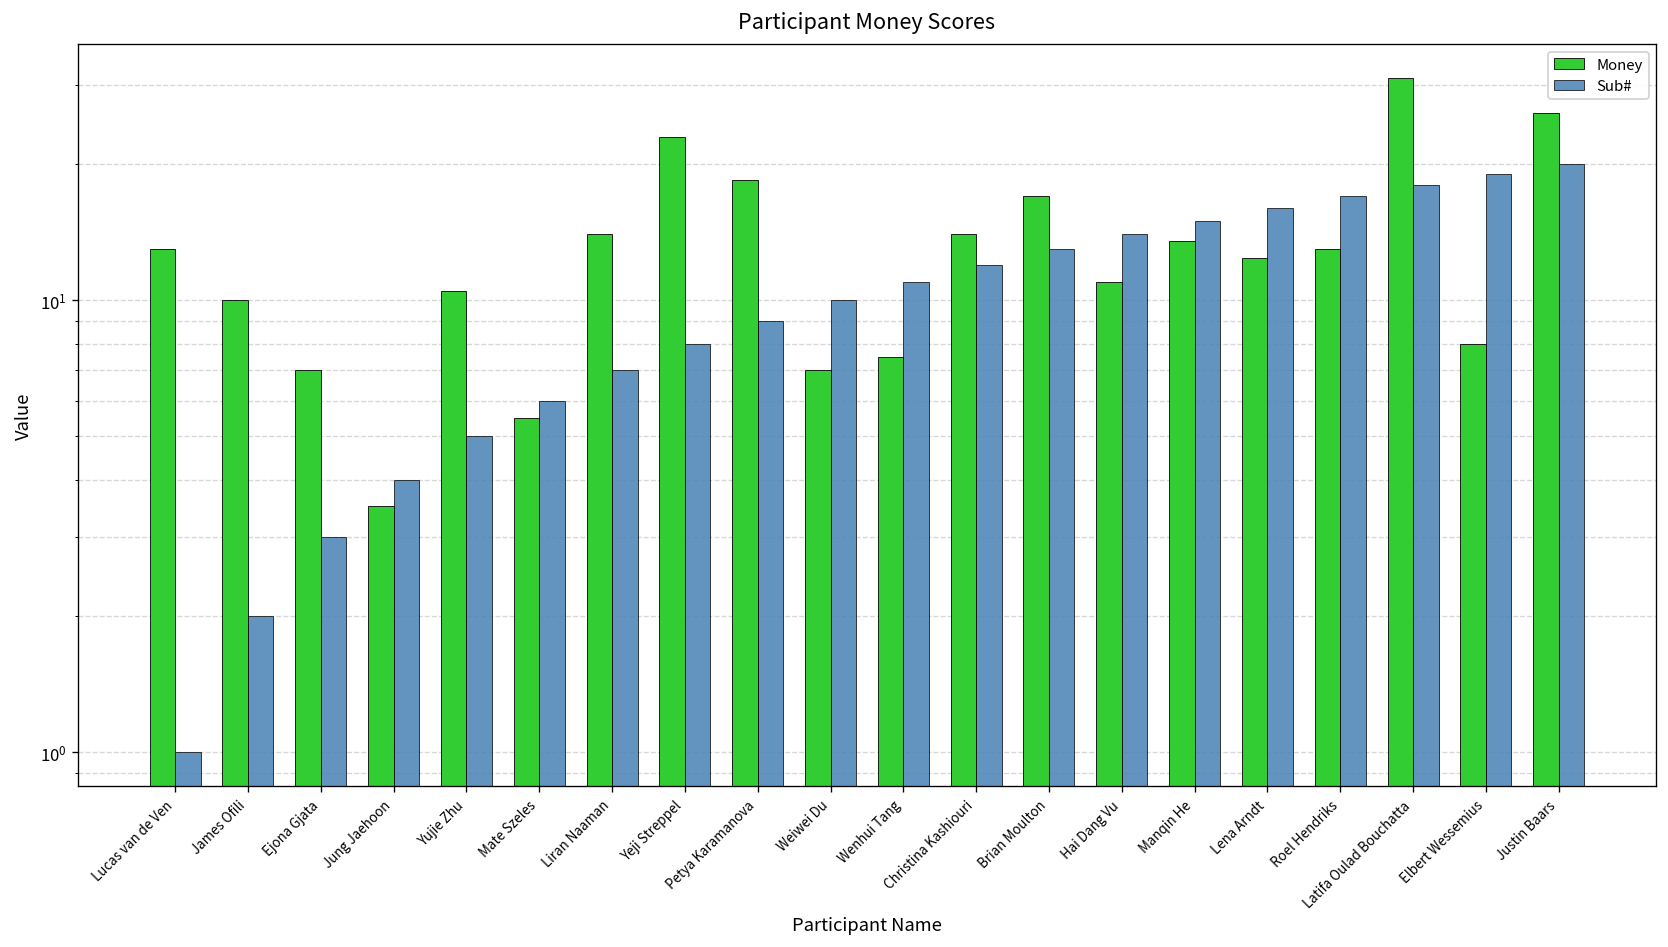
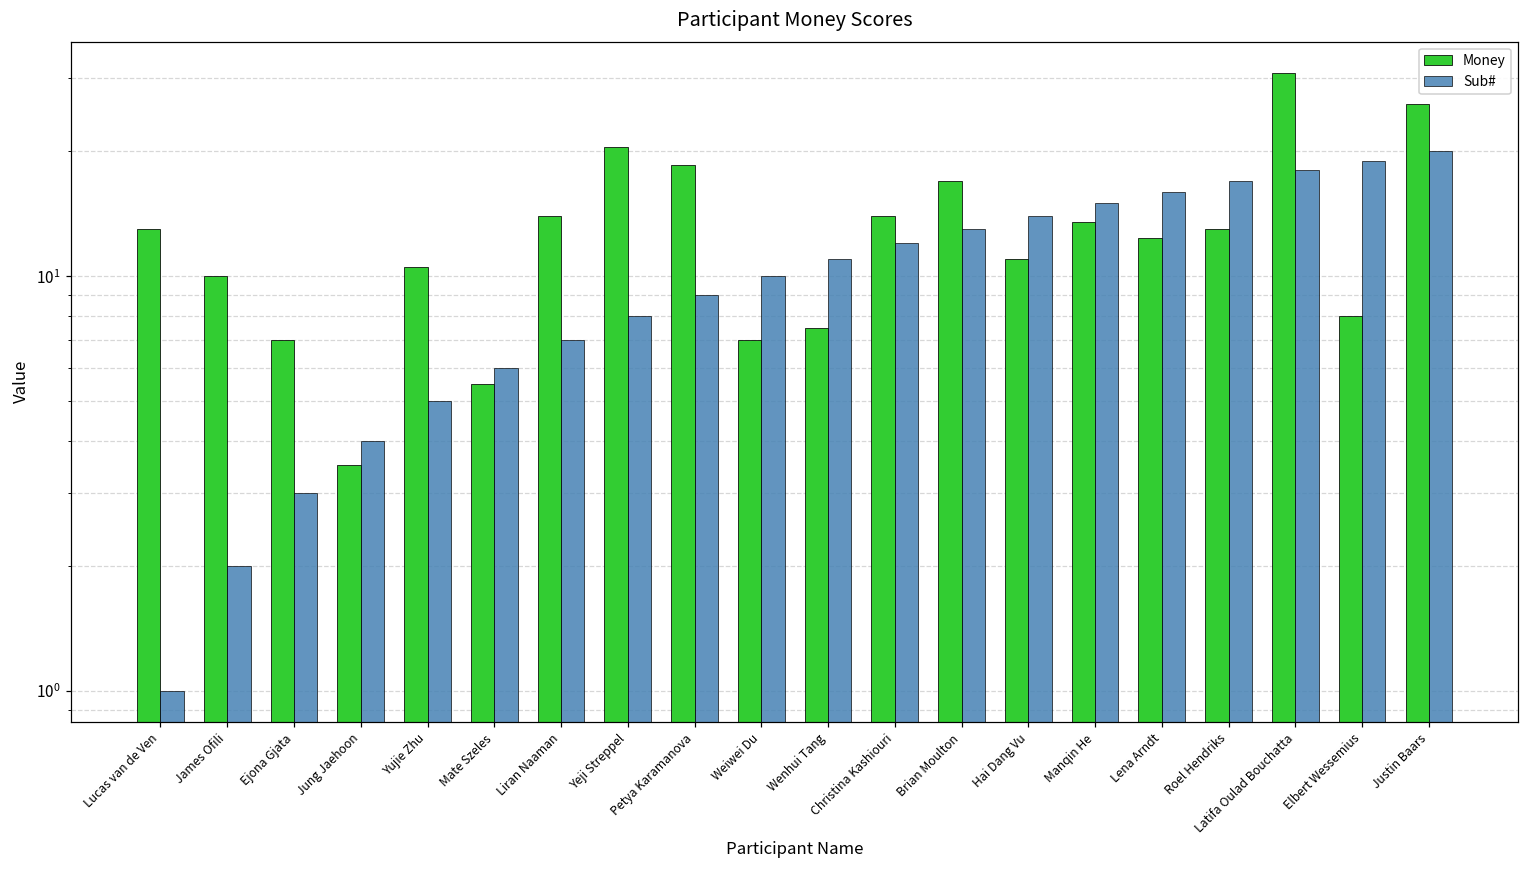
  {
    "Money": {
      "Lucas van de Ven": 13,
      "James Ofili": 10,
      "Ejona Gjata": 7,
      "Jung Jaehoon": 3.5,
      "Yujie Zhu": 10.5,
      "Mate Szeles": 5.5,
      "Liran Naaman": 14,
-     "Yeji Streppel": 23,
+     "Yeji Streppel": 21,
      "Petya Karamanova": 19,
      "Weiwei Du": 7,
      "Wenhui Tang": 7.5,
      "Christina Kashiouri": 14,
      "Brian Moulton": 17,
      "Hai Dang Vu": 11,
      "Manqin He": 13.5,
      "Lena Arndt": 12.4,
      "Roel Hendriks": 13,
      "Latifa Oulad Bouchatta": 31,
      "Elbert Wessemius": 8,
      "Justin Baars": 26
    },
    "Sub#": {
      "Lucas van de Ven": 1,
      "James Ofili": 2,
      "Ejona Gjata": 3,
      "Jung Jaehoon": 4,
      "Yujie Zhu": 5,
      "Mate Szeles": 6,
      "Liran Naaman": 7,
      "Yeji Streppel": 8,
      "Petya Karamanova": 9,
      "Weiwei Du": 10,
      "Wenhui Tang": 11,
      "Christina Kashiouri": 12,
      "Brian Moulton": 13,
      "Hai Dang Vu": 14,
      "Manqin He": 15,
      "Lena Arndt": 16,
      "Roel Hendriks": 17,
      "Latifa Oulad Bouchatta": 18,
      "Elbert Wessemius": 19,
      "Justin Baars": 20
    }
  }
